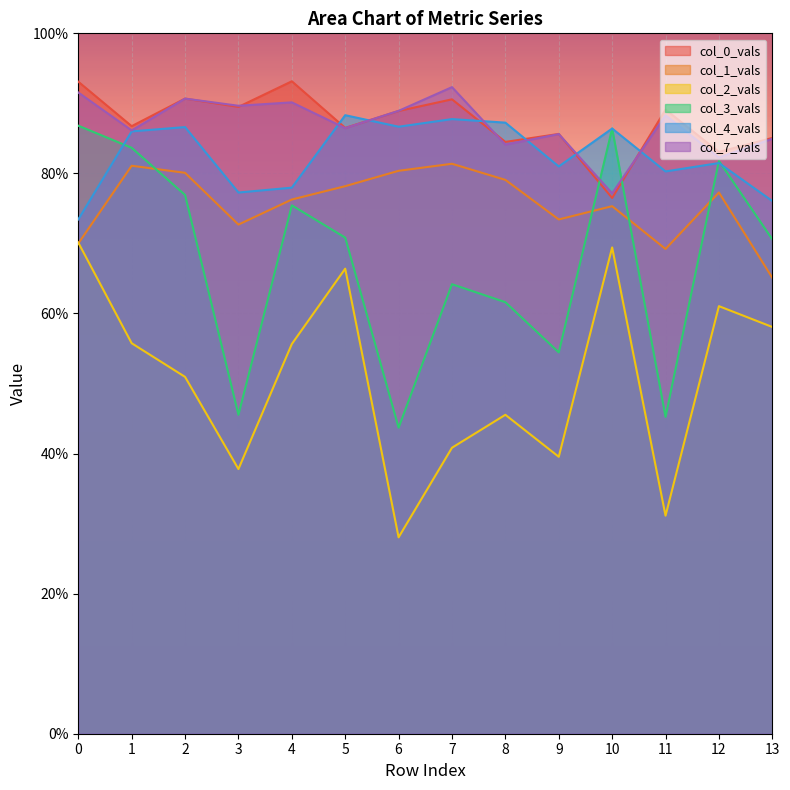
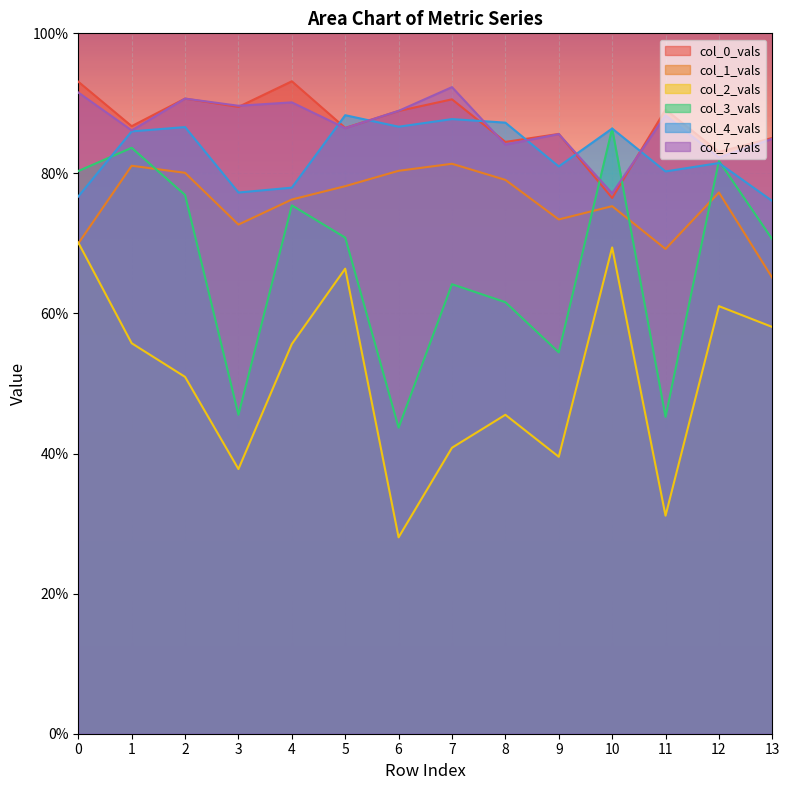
  {
    "col_2_vals": {
      "1": "56%",
      "2": "51%",
      "3": "38%",
      "4": "56%",
      "5": "66%",
      "6": "28%",
      "7": "41%",
      "8": "46%",
      "9": "40%",
      "10": "69%",
      "11": "31%",
      "12": "61%",
      "13": "58%"
    },
    "col_3_vals": {
-     "0": "87%",
+     "0": "80%",
      "1": "84%",
      "2": "77%",
      "3": "46%",
      "4": "75%",
      "5": "71%",
      "6": "44%",
      "7": "64%",
      "8": "62%",
      "9": "54%",
      "11": "45%",
      "13": "71%"
    },
    "col_4_vals": {
-     "0": "73%",
+     "0": "77%",
      "2": "87%",
      "3": "77%",
      "4": "78%",
      "5": "88%",
      "6": "87%",
      "7": "88%",
      "8": "87%",
      "9": "81%",
      "11": "80%",
      "13": "76%"
    },
    "col_7_vals": {
      "0": "92%",
      "4": "90%",
      "7": "92%",
      "8": "84%",
      "10": "77%"
    }
  }
